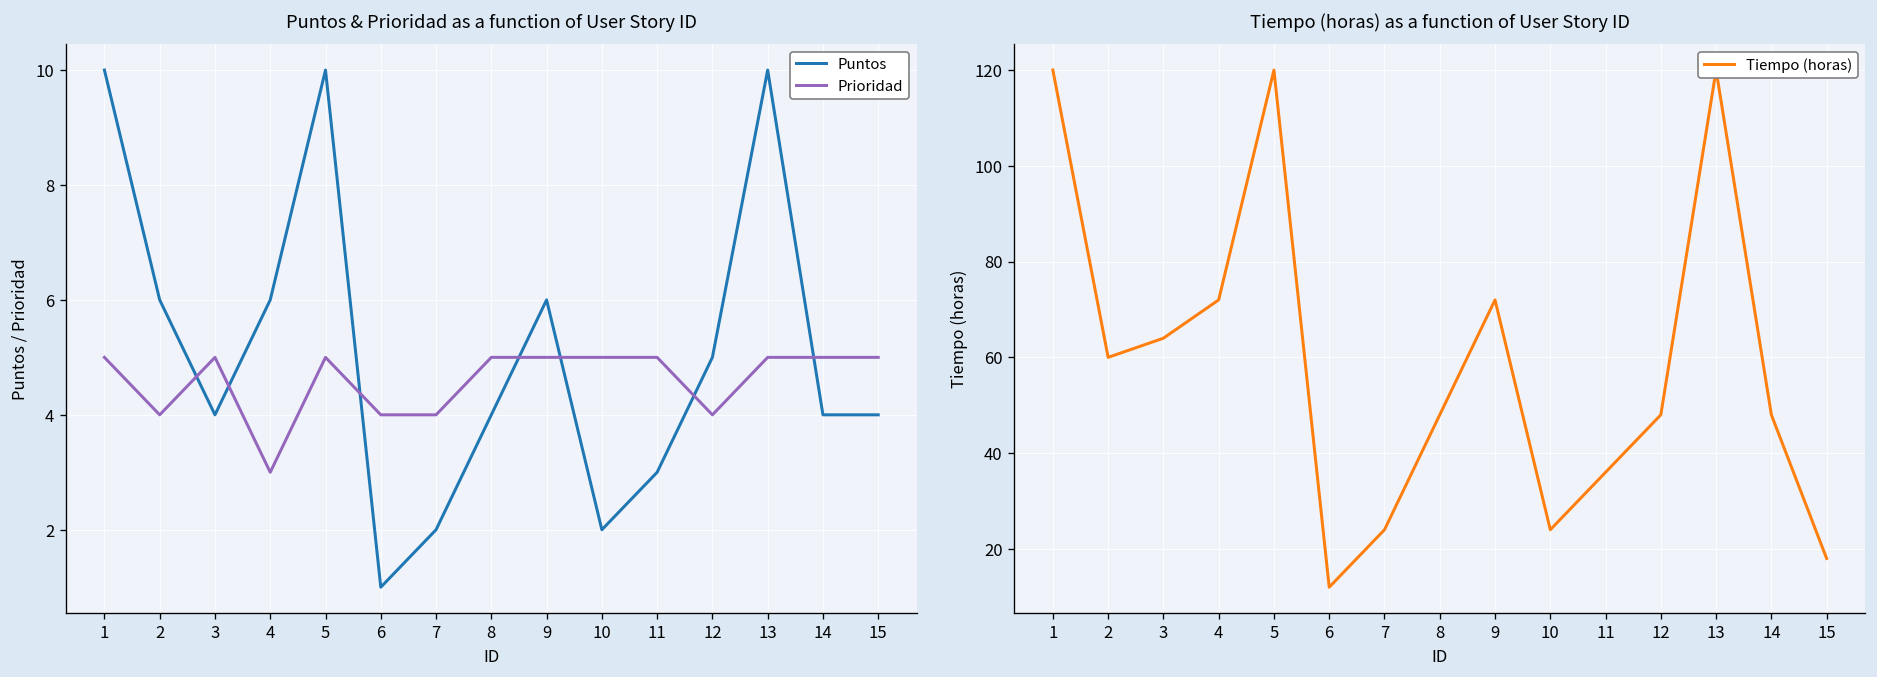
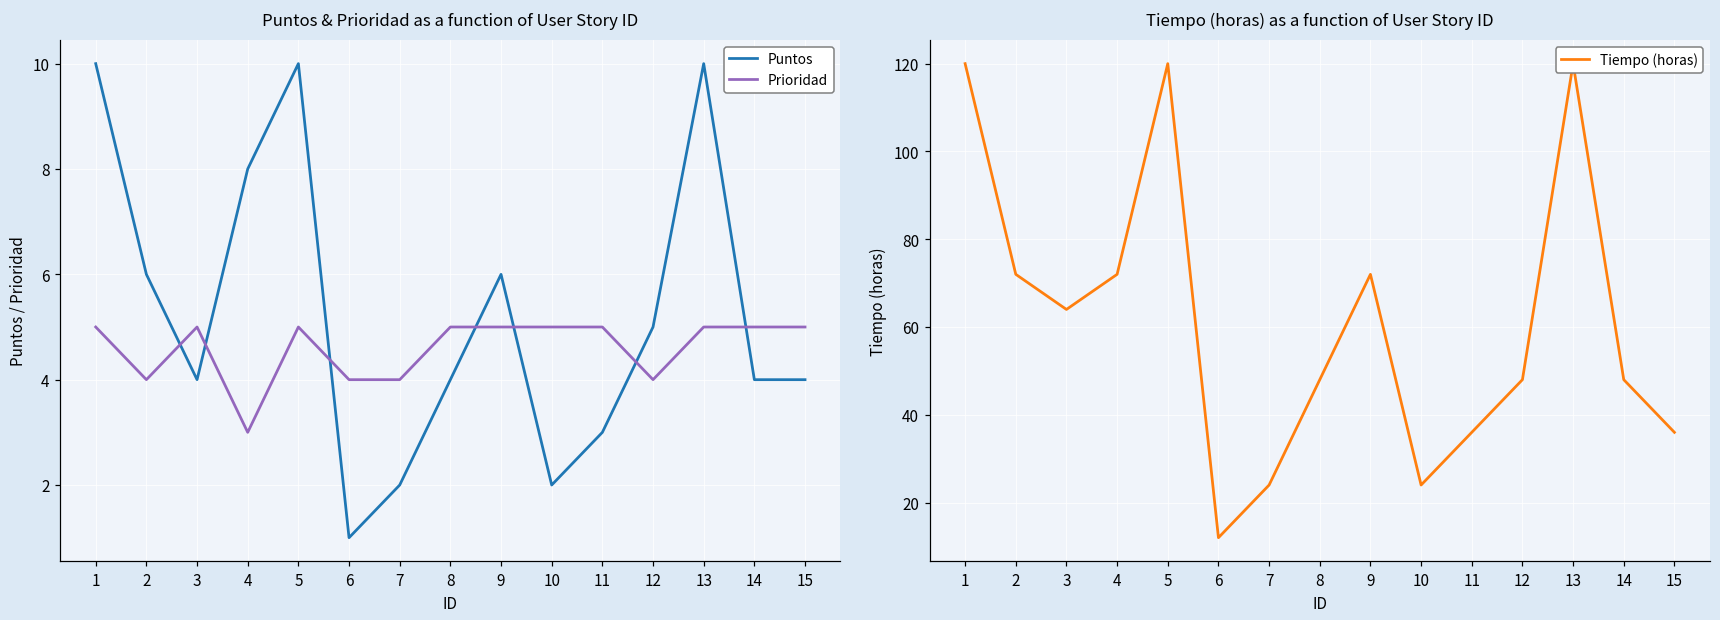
  {
    "Puntos & Prioridad as a function of User Story ID": {
      "Puntos": {
        "1": 10,
        "2": 6,
        "3": 4,
-       "4": 6,
+       "4": 8,
        "5": 10,
        "6": 1,
        "7": 2,
        "8": 4,
        "9": 6,
        "10": 2,
        "11": 3,
        "12": 5,
        "13": 10,
        "14": 4,
        "15": 4
      },
      "Prioridad": {
        "1": 5,
        "2": 4,
        "3": 5,
        "4": 3,
        "5": 5,
        "6": 4,
        "7": 4,
        "8": 5,
        "9": 5,
        "10": 5,
        "11": 5,
        "12": 4,
        "13": 5,
        "14": 5,
        "15": 5
      }
    },
    "Tiempo (horas) as a function of User Story ID": {
      "1": 120,
-     "2": 60,
+     "2": 72,
      "3": 64,
      "4": 72,
      "5": 120,
      "6": 12,
      "7": 24,
      "8": 48,
      "9": 72,
      "10": 24,
      "11": 36,
      "12": 48,
      "14": 48,
-     "15": 18
+     "15": 36
    }
  }
